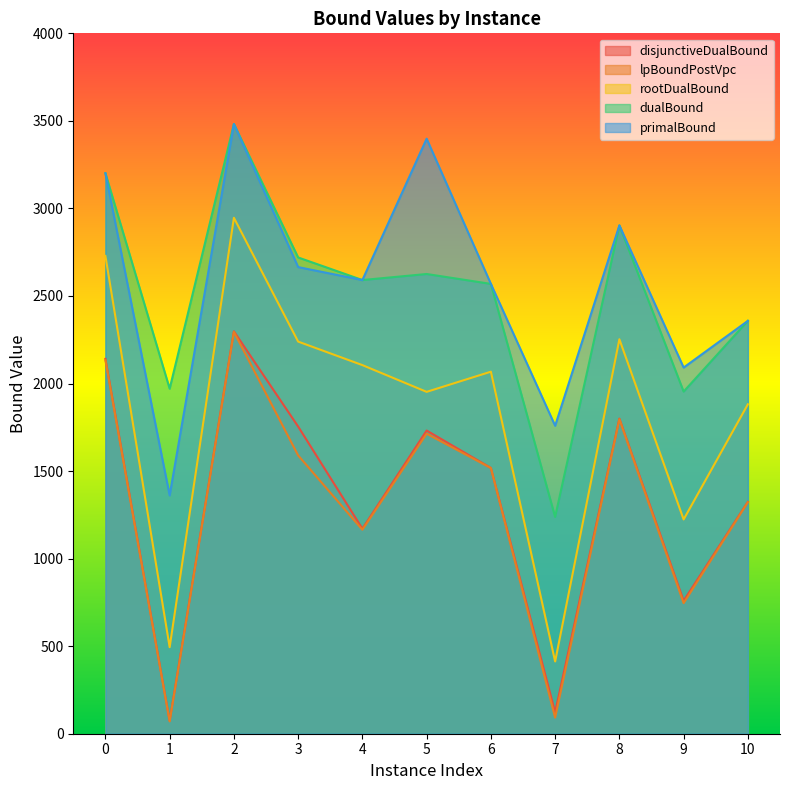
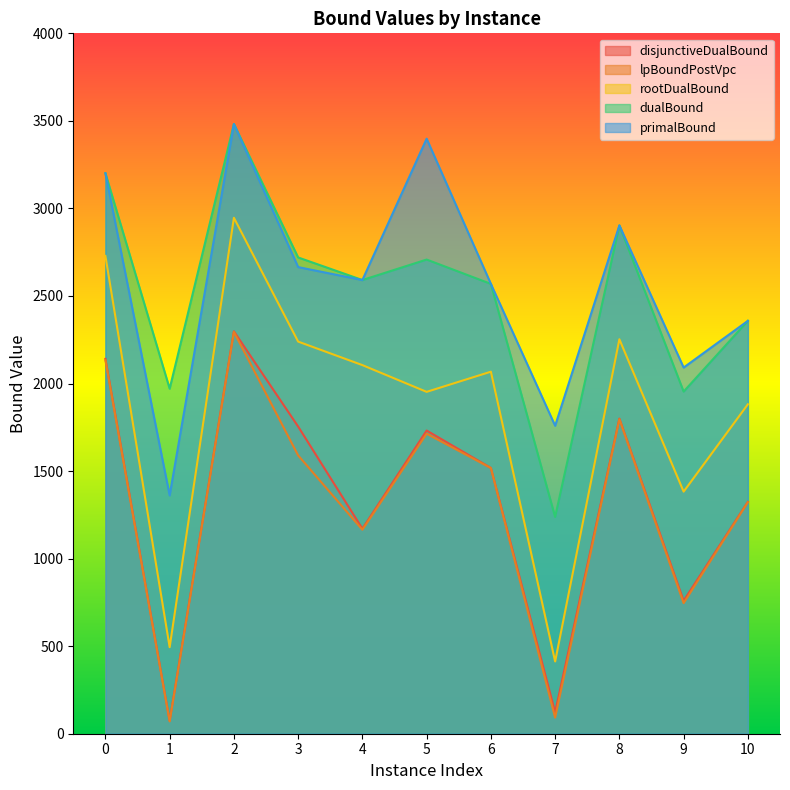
  {
    "rootDualBound": {
      "0": 2730,
      "1": 490,
      "2": 2950,
      "3": 2240,
      "4": 2110,
      "5": 1950,
      "6": 2070,
      "7": 410,
      "8": 2250,
-     "9": 1220,
+     "9": 1380,
      "10": 1880
    },
    "dualBound": {
      "1": 1970,
      "3": 2720,
-     "5": 2630,
+     "5": 2710,
      "7": 1240,
      "9": 1950
    },
    "primalBound": {
      "1": 1360,
      "3": 2670,
      "5": 3400,
      "7": 1760,
      "9": 2090
    }
  }
